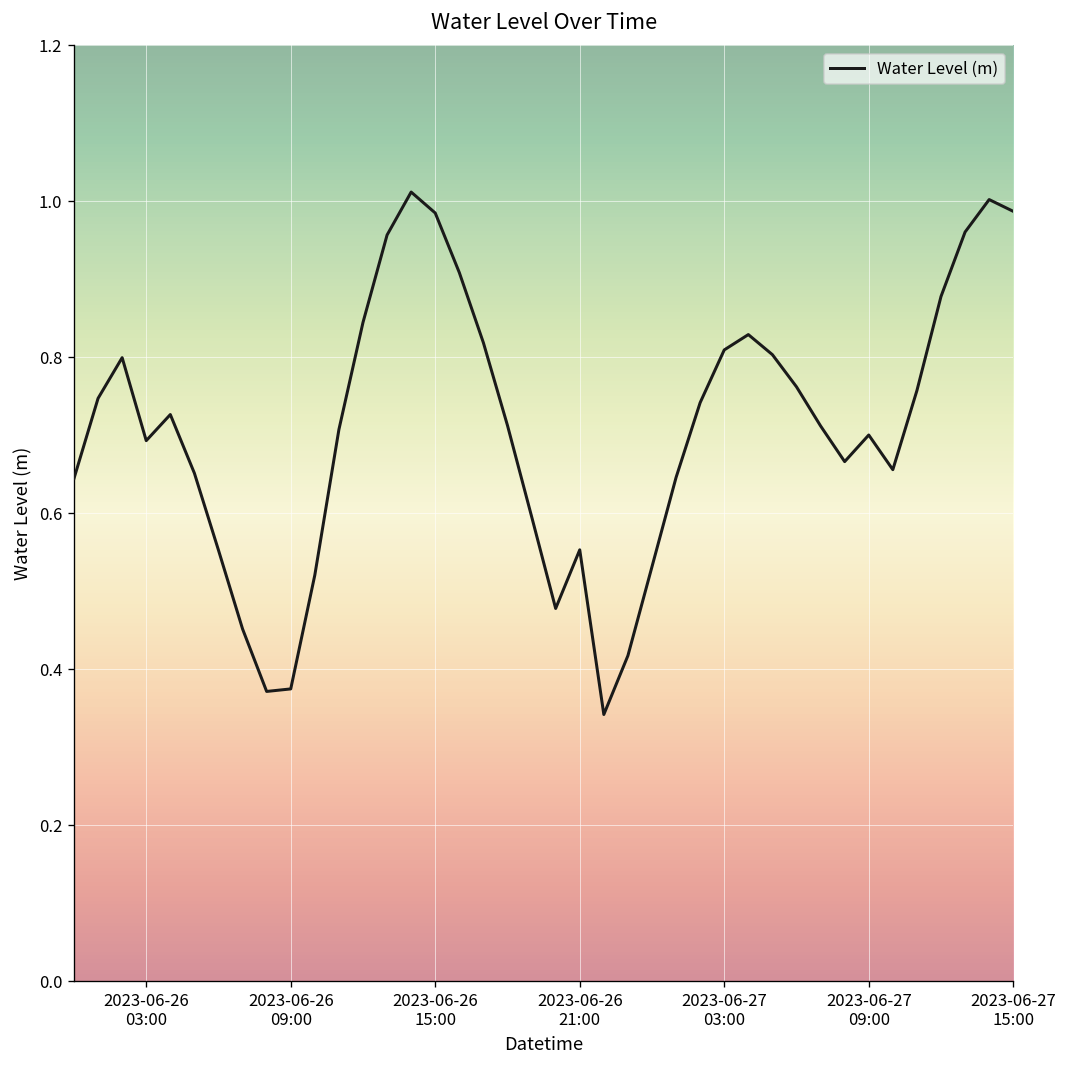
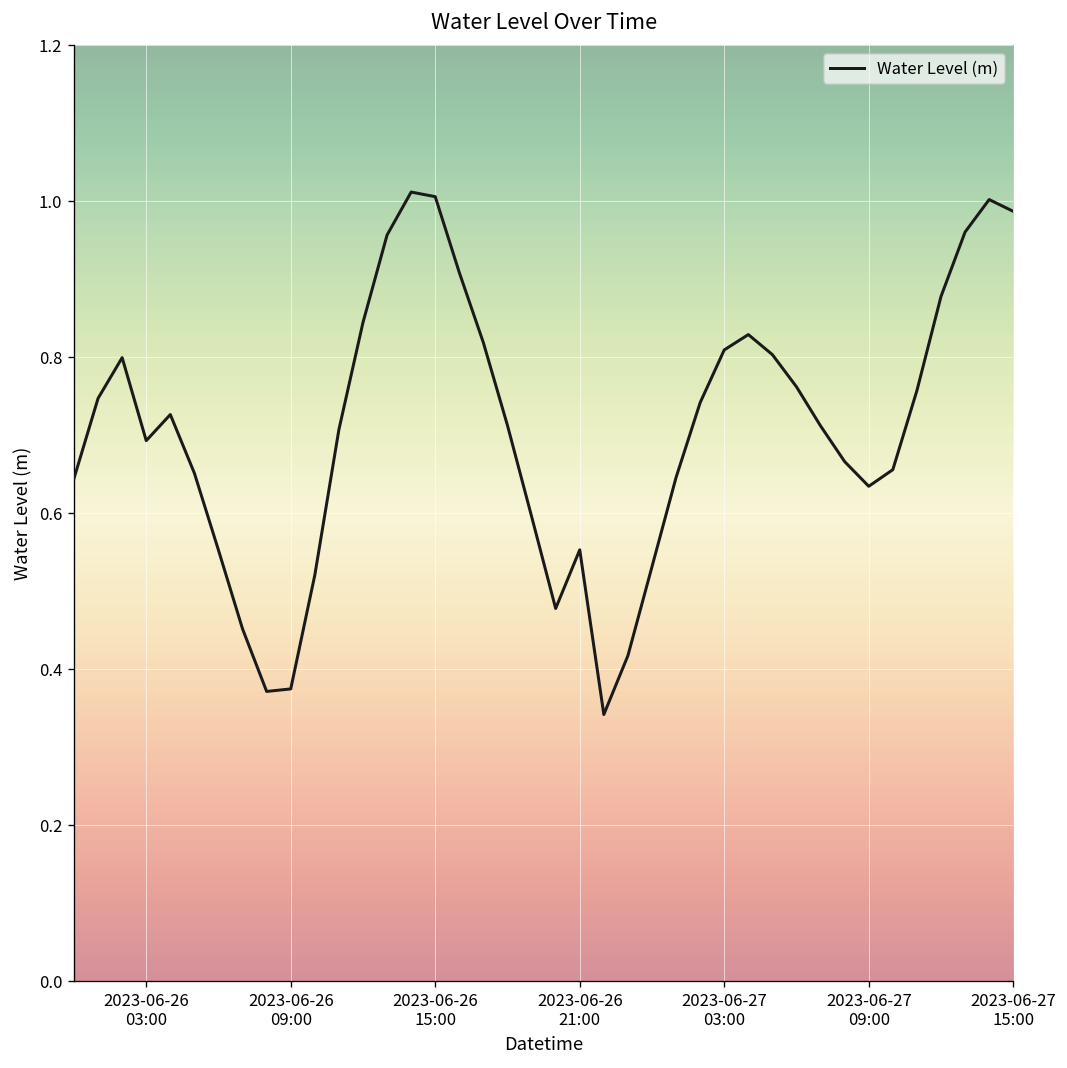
  {
    "2023-06-26 03:00": 0.69,
    "2023-06-26 09:00": 0.37,
-   "2023-06-26 15:00": 0.99,
+   "2023-06-26 15:00": 1.01,
    "2023-06-26 21:00": 0.55,
    "2023-06-27 03:00": 0.81,
-   "2023-06-27 09:00": 0.70,
+   "2023-06-27 09:00": 0.63,
    "2023-06-27 15:00": 0.99
  }
